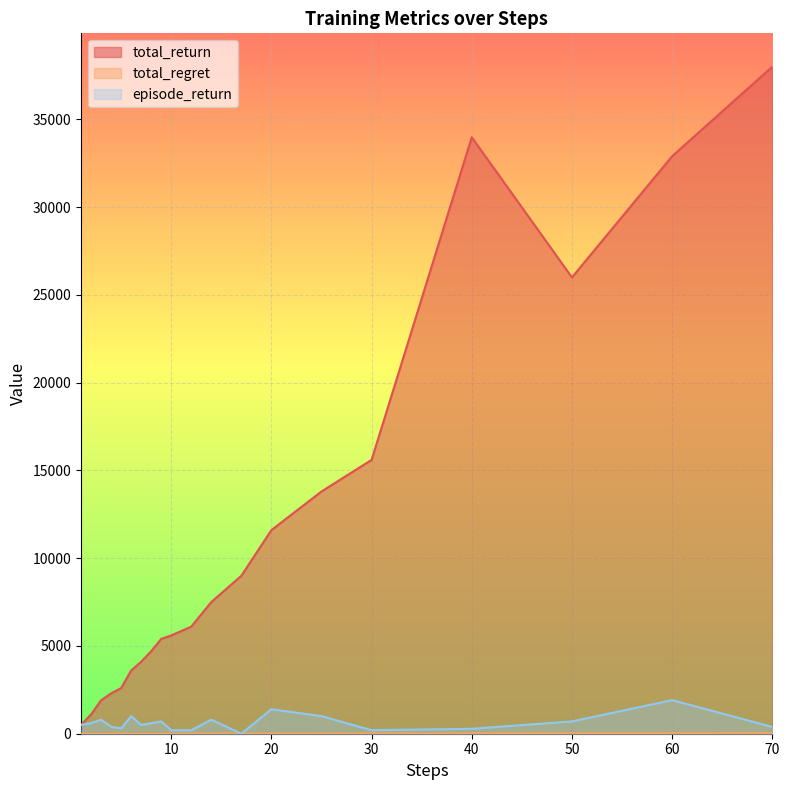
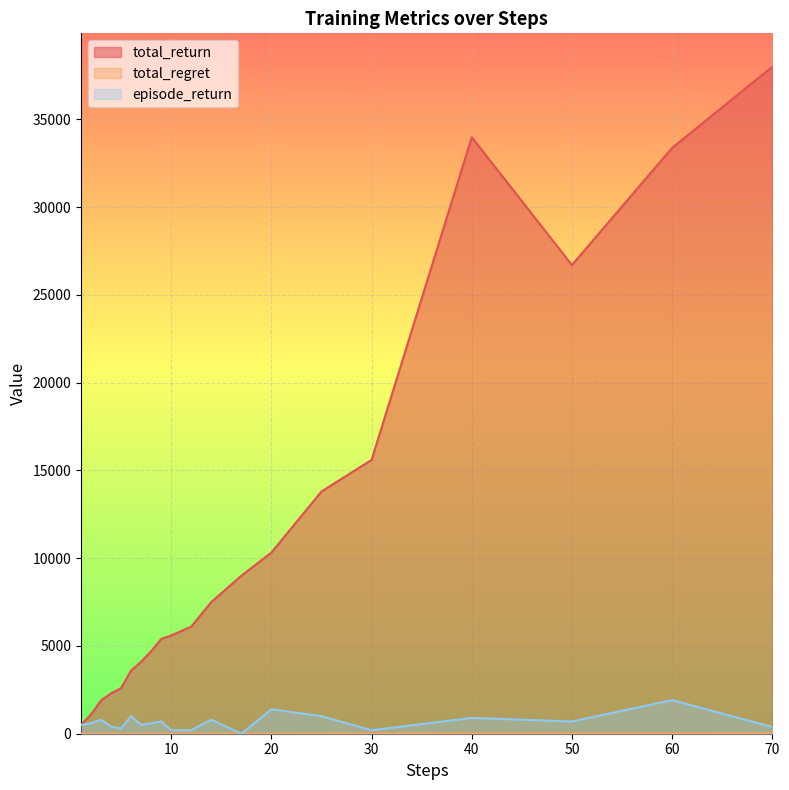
  {
    "total_return": {
      "10": 5600,
-     "20": 11600,
+     "20": 10300,
      "30": 15600,
      "40": 34000,
-     "50": 26000,
-     "60": 32900,
+     "50": 26700,
+     "60": 33400,
      "70": 38000
    },
    "total_regret": {
      "10": 0,
      "20": 0,
      "30": 0,
      "40": 0,
      "50": 0,
      "60": 0,
      "70": 0
    },
    "episode_return": {
      "10": 200,
      "20": 1400,
      "30": 200,
-     "40": 300,
+     "40": 900,
      "50": 700,
      "60": 1900,
      "70": 400
    }
  }
